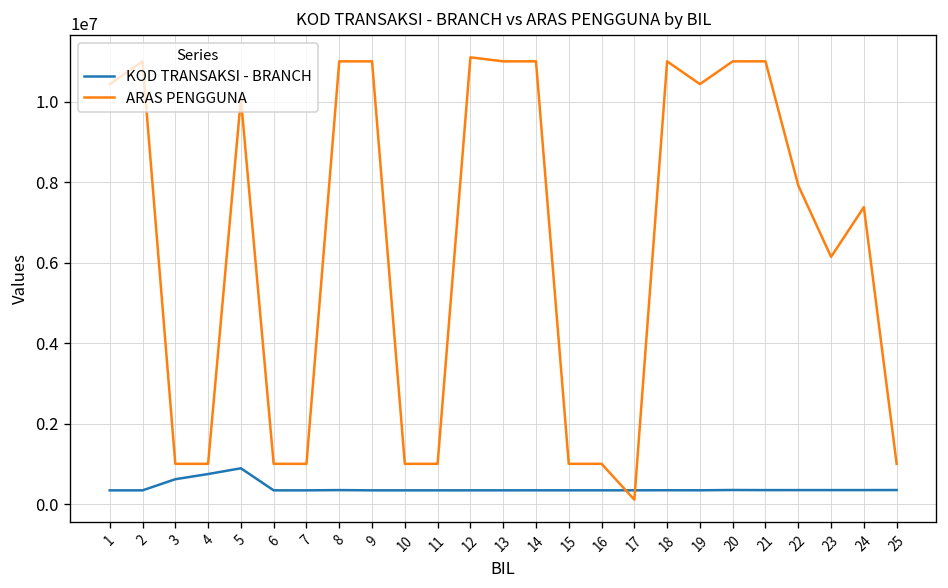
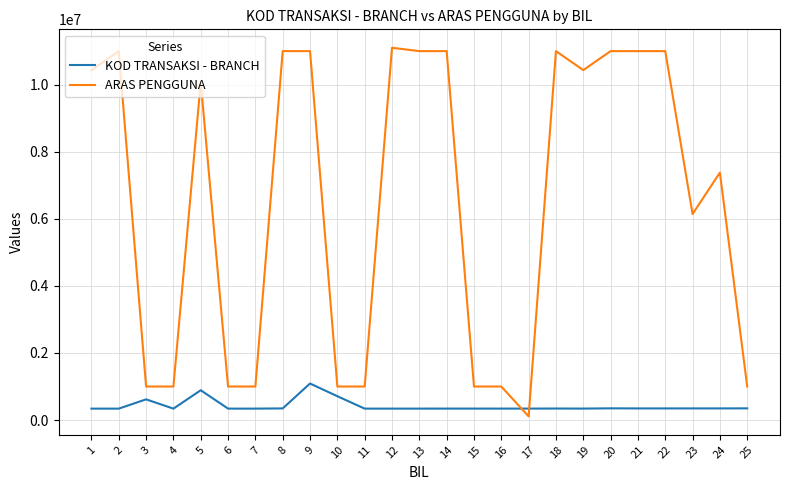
  {
    "KOD TRANSAKSI - BRANCH": {
      "1": 300000,
      "2": 300000,
      "3": 600000,
-     "4": 700000,
+     "4": 300000,
      "5": 900000,
      "6": 300000,
      "7": 300000,
      "8": 300000,
-     "9": 300000,
-     "10": 300000,
+     "9": 1100000,
+     "10": 700000,
      "11": 300000,
      "12": 300000,
      "13": 300000,
      "14": 300000,
      "15": 300000,
      "16": 300000,
      "17": 300000,
      "18": 300000,
      "19": 300000,
      "20": 300000,
      "21": 300000,
      "22": 300000,
      "23": 300000,
      "24": 300000,
      "25": 300000
    },
    "ARAS PENGGUNA": {
      "3": 1000000,
      "4": 1000000,
      "6": 1000000,
      "7": 1000000,
      "8": 11000000,
      "9": 11000000,
      "10": 1000000,
      "11": 1000000,
      "12": 11100000,
      "13": 11000000,
      "14": 11000000,
      "15": 1000000,
      "16": 1000000,
      "17": 100000,
      "18": 11000000,
      "19": 10400000,
      "20": 11000000,
      "21": 11000000,
-     "22": 7900000,
+     "22": 11000000,
      "23": 6100000,
      "24": 7400000,
      "25": 1000000
    }
  }
